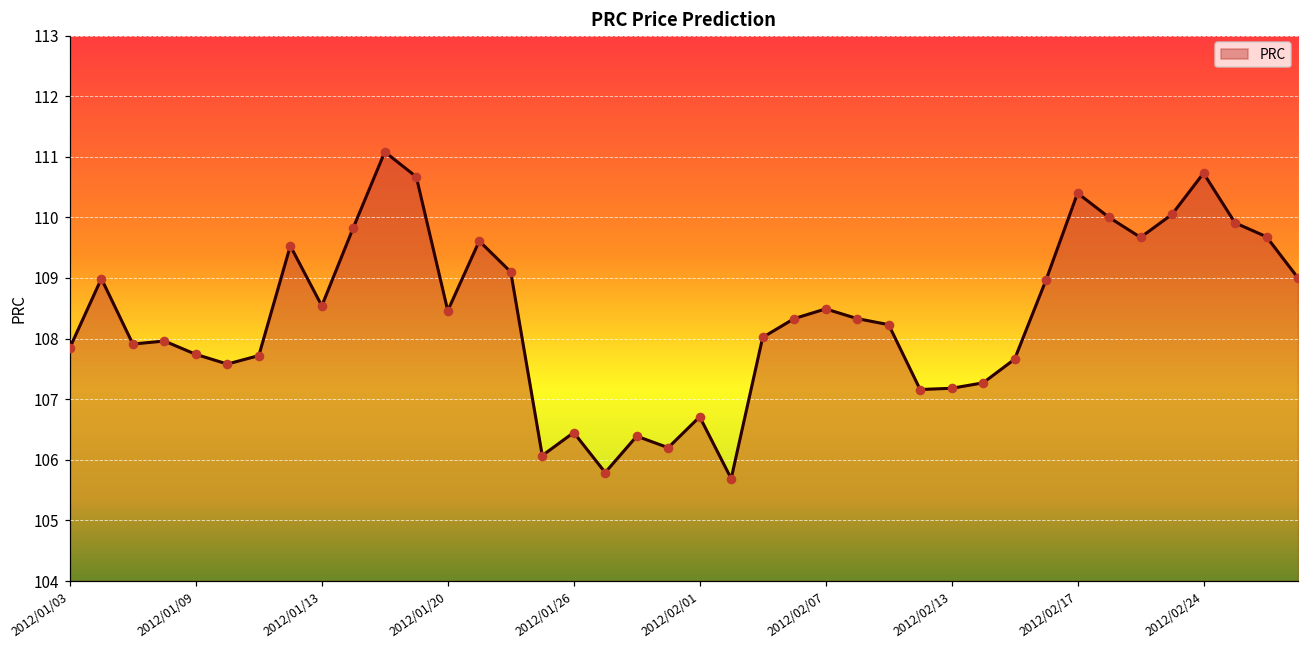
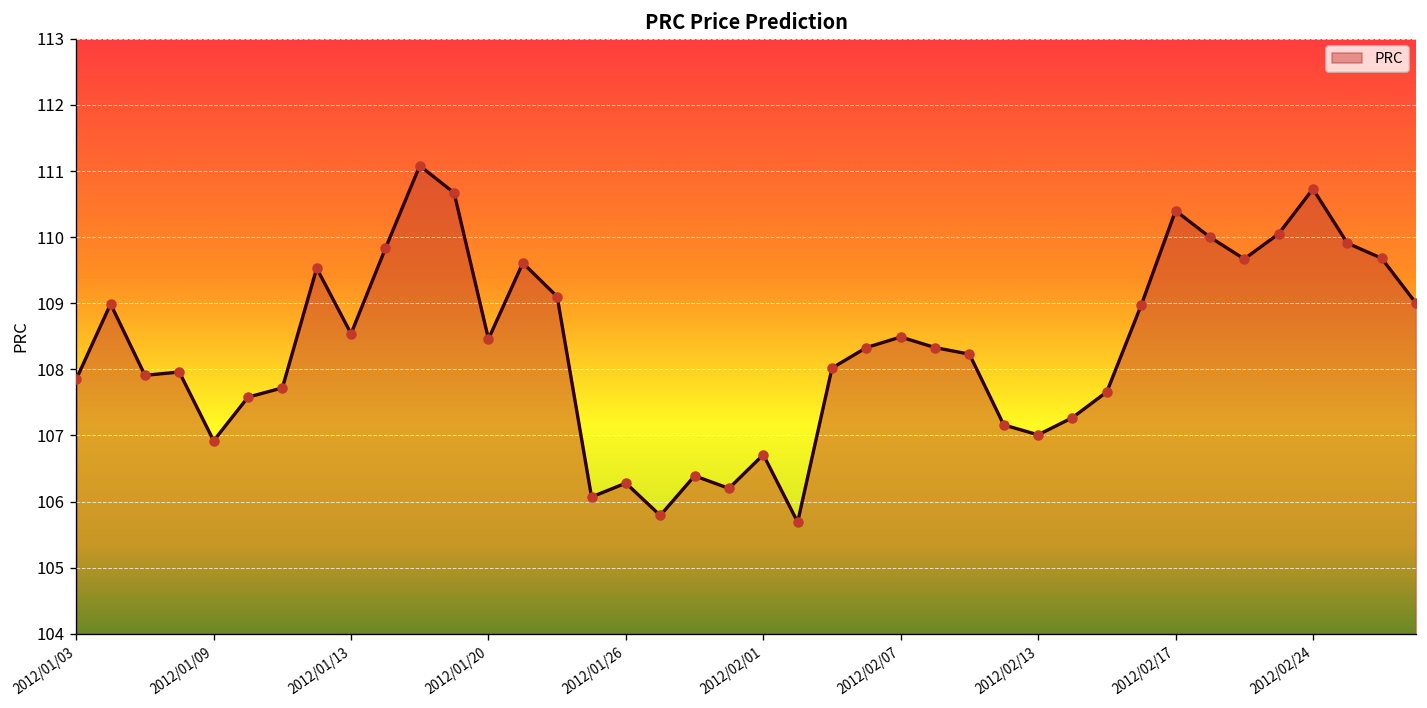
  {
    "2012/01/03": 107.9,
-   "2012/01/09": 107.7,
+   "2012/01/09": 106.9,
    "2012/01/13": 108.5,
    "2012/01/20": 108.5,
-   "2012/01/26": 106.5,
+   "2012/01/26": 106.3,
    "2012/02/01": 106.7,
    "2012/02/07": 108.5,
-   "2012/02/13": 107.2,
+   "2012/02/13": 107.0,
    "2012/02/17": 110.4,
    "2012/02/24": 110.7
  }
